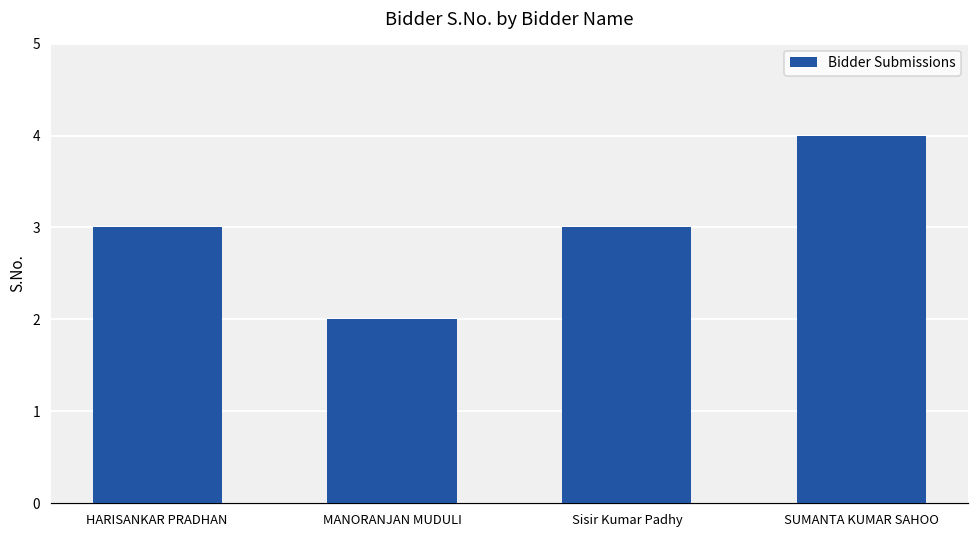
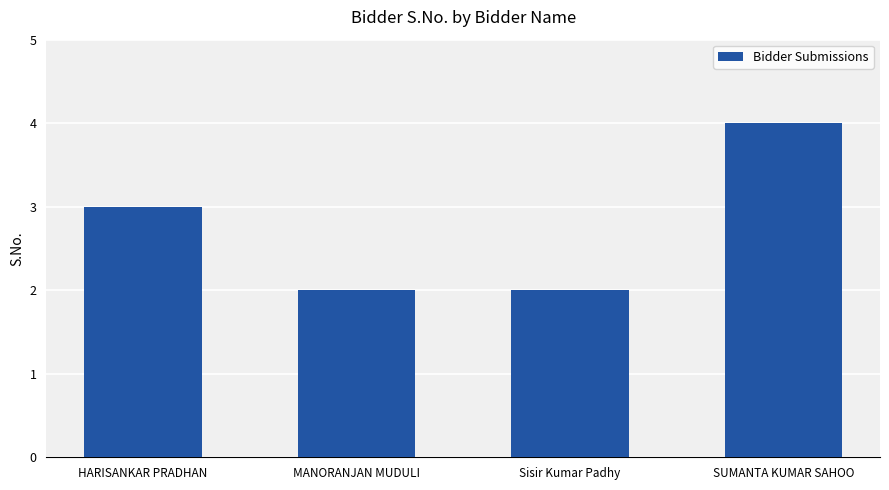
  {
    "HARISANKAR PRADHAN": 3,
    "MANORANJAN MUDULI": 2,
-   "Sisir Kumar Padhy": 3,
+   "Sisir Kumar Padhy": 2,
    "SUMANTA KUMAR SAHOO": 4
  }
